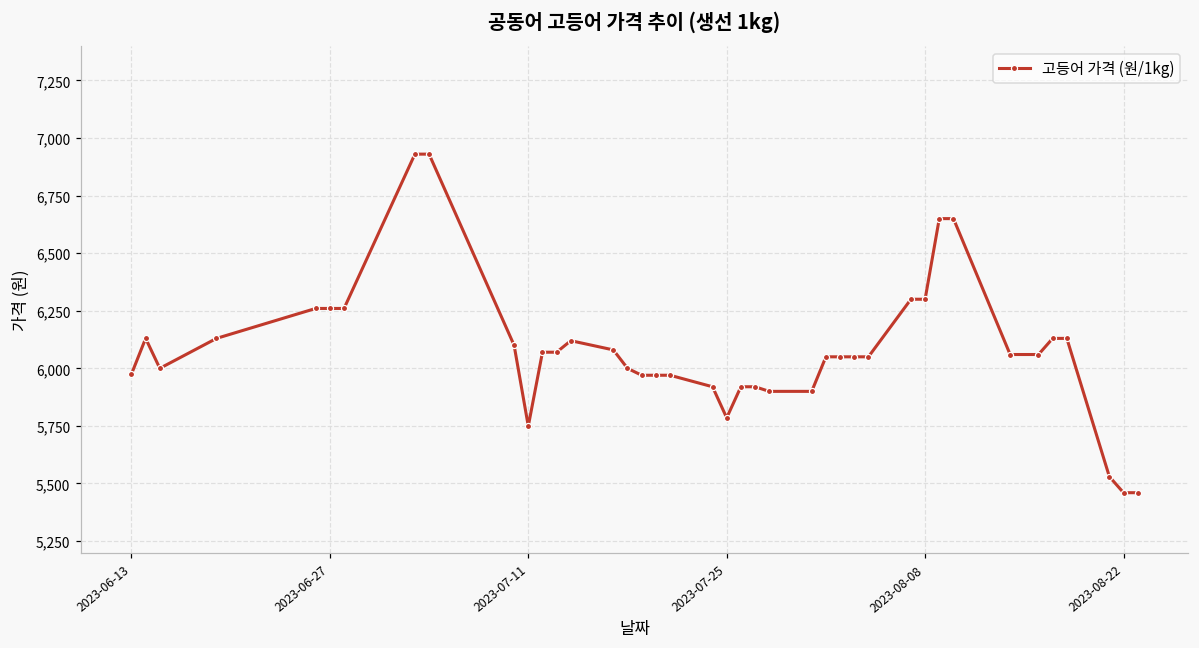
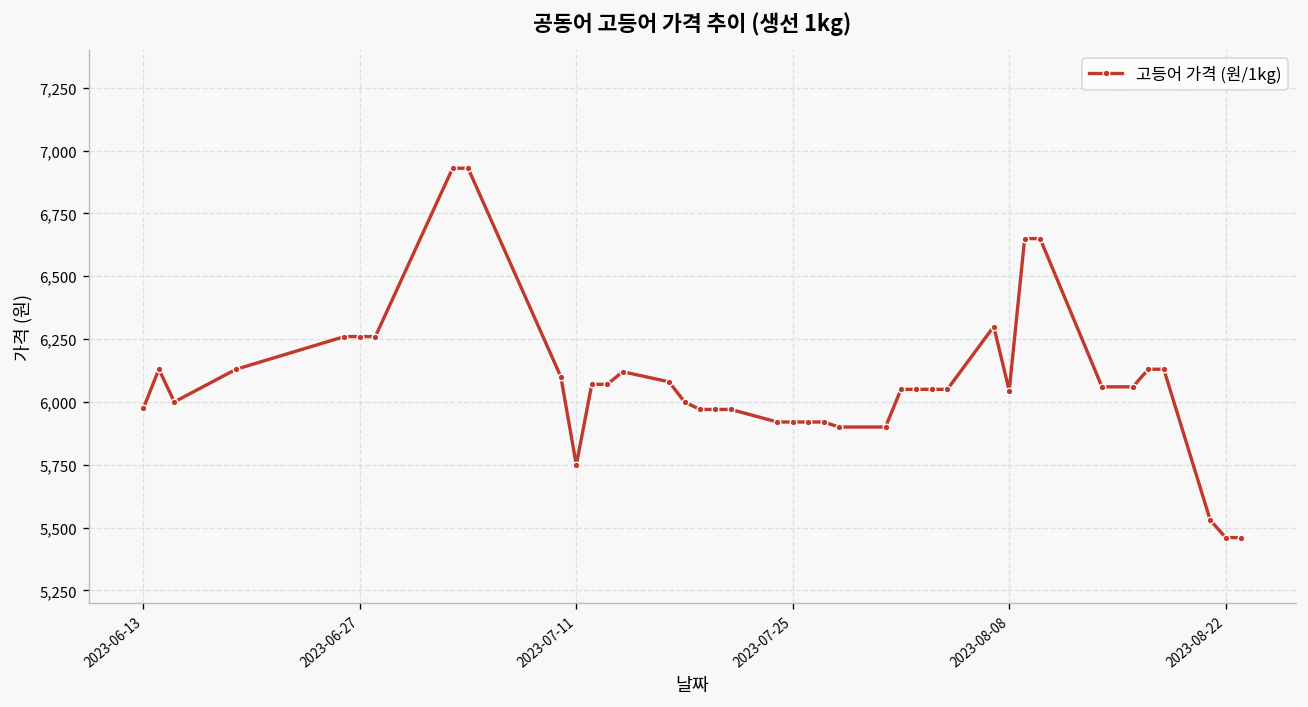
  {
    "2023-06-13": "5,980",
    "2023-06-27": "6,260",
    "2023-07-11": "5,750",
-   "2023-07-25": "5,790",
-   "2023-08-08": "6,300",
+   "2023-07-25": "5,920",
+   "2023-08-08": "6,050",
    "2023-08-22": "5,460"
  }
